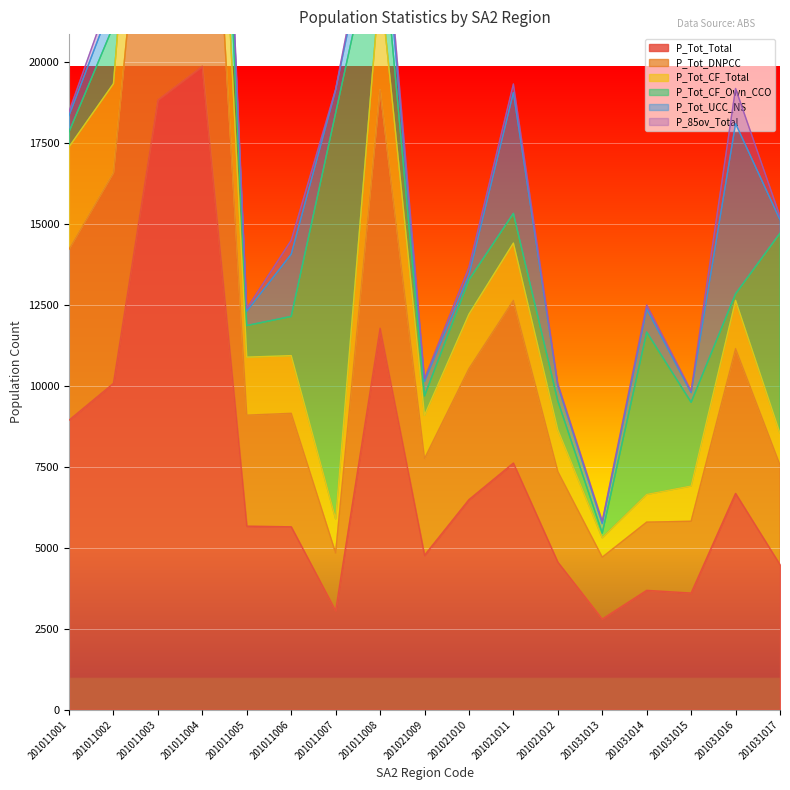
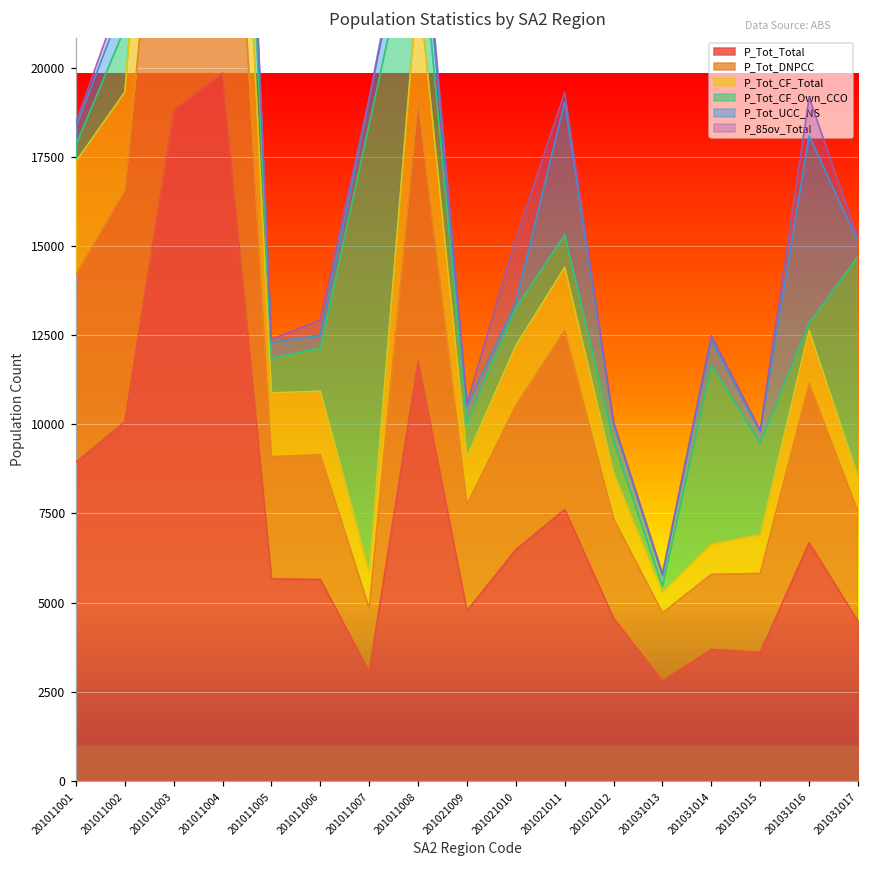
  {
    "P_Tot_CF_Own_CCO": {
      "201011001": 500,
      "201011005": 1000,
      "201011006": 1200,
      "201011007": 12500,
-     "201021009": 600,
+     "201021009": 1000,
      "201021010": 1100,
      "201021011": 900,
      "201021012": 900,
      "201031013": 100,
      "201031014": 5000,
      "201031015": 2600,
      "201031016": 200,
      "201031017": 6200
    },
    "P_Tot_UCC_NS": {
      "201011001": 500,
-     "201011006": 1900,
+     "201011006": 400,
      "201021009": 400,
      "201021010": 200,
      "201021011": 3700,
      "201031014": 700,
      "201031017": 400
    },
    "P_85ov_Total": {
      "201011001": 100,
      "201011006": 400,
      "201021009": 100,
-     "201021010": 200,
+     "201021010": 1800,
      "201021011": 300,
      "201031014": 100,
      "201031017": 100
    }
  }
